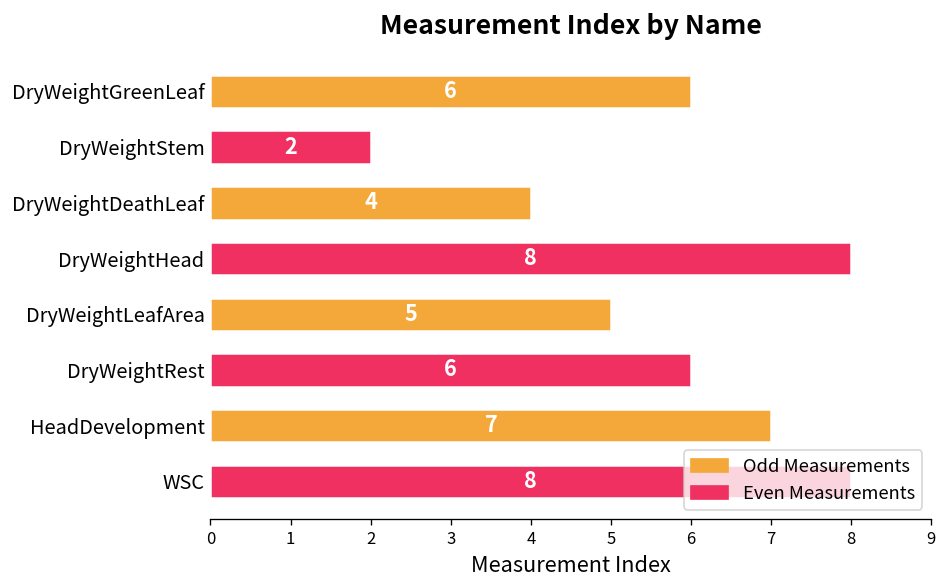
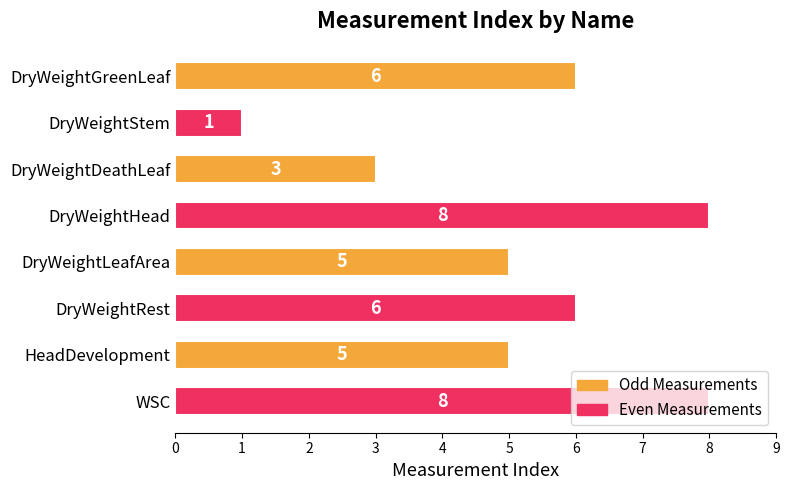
  {
    "DryWeightGreenLeaf": 6,
-   "DryWeightStem": 2,
-   "DryWeightDeathLeaf": 4,
+   "DryWeightStem": 1,
+   "DryWeightDeathLeaf": 3,
    "DryWeightHead": 8,
    "DryWeightLeafArea": 5,
    "DryWeightRest": 6,
-   "HeadDevelopment": 7
+   "HeadDevelopment": 5
  }
